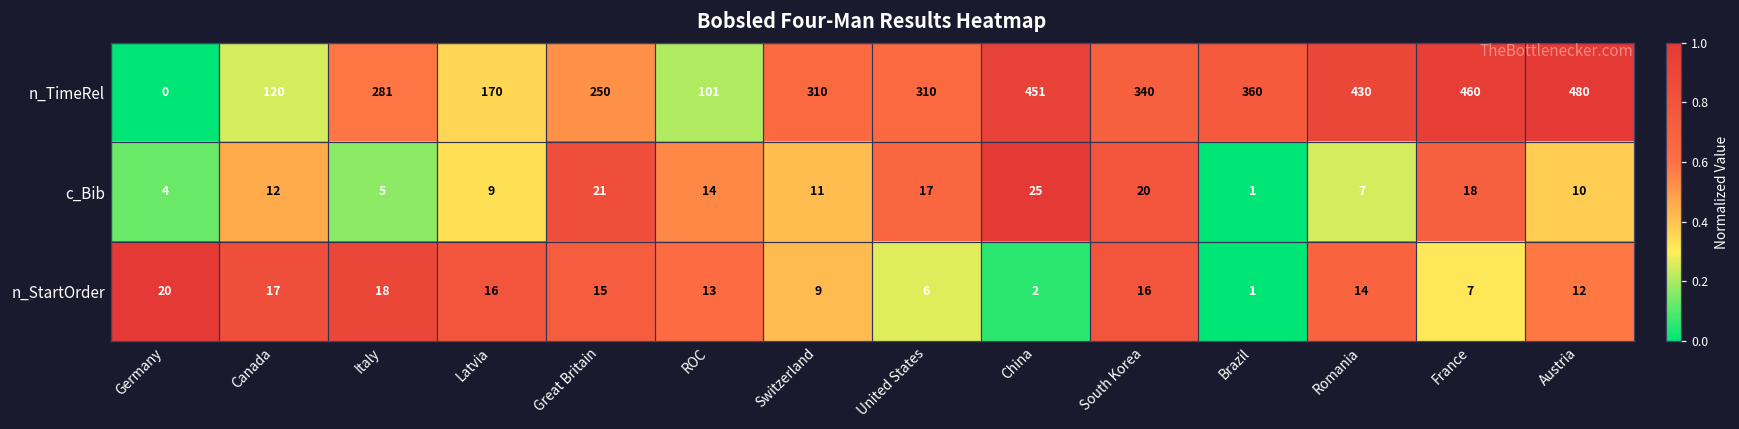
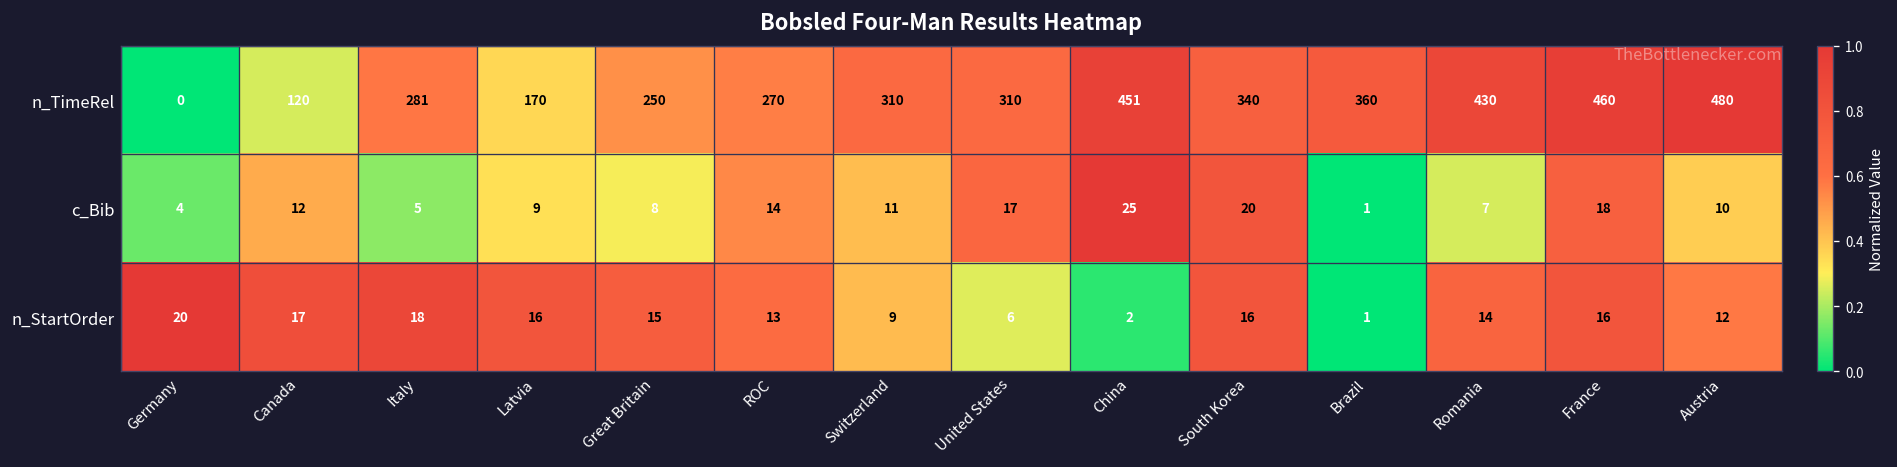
  {
    "n_TimeRel": {
      "Germany": 0,
      "Canada": 120,
      "Italy": 281,
      "Latvia": 170,
      "Great Britain": 250,
-     "ROC": 101,
+     "ROC": 270,
      "Switzerland": 310,
      "United States": 310,
      "China": 451,
      "South Korea": 340,
      "Brazil": 360,
      "Romania": 430,
      "France": 460
    },
    "c_Bib": {
      "Germany": 4,
      "Canada": 12,
      "Italy": 5,
      "Latvia": 9,
-     "Great Britain": 21,
+     "Great Britain": 8,
      "ROC": 14,
      "Switzerland": 11,
      "United States": 17,
      "China": 25,
      "South Korea": 20,
      "Brazil": 1,
      "Romania": 7,
      "France": 18,
      "Austria": 10
    },
    "n_StartOrder": {
      "Germany": 20,
      "Canada": 17,
      "Italy": 18,
      "Latvia": 16,
      "Great Britain": 15,
      "ROC": 13,
      "Switzerland": 9,
      "United States": 6,
      "China": 2,
      "South Korea": 16,
      "Brazil": 1,
      "Romania": 14,
-     "France": 7,
+     "France": 16,
      "Austria": 12
    }
  }
